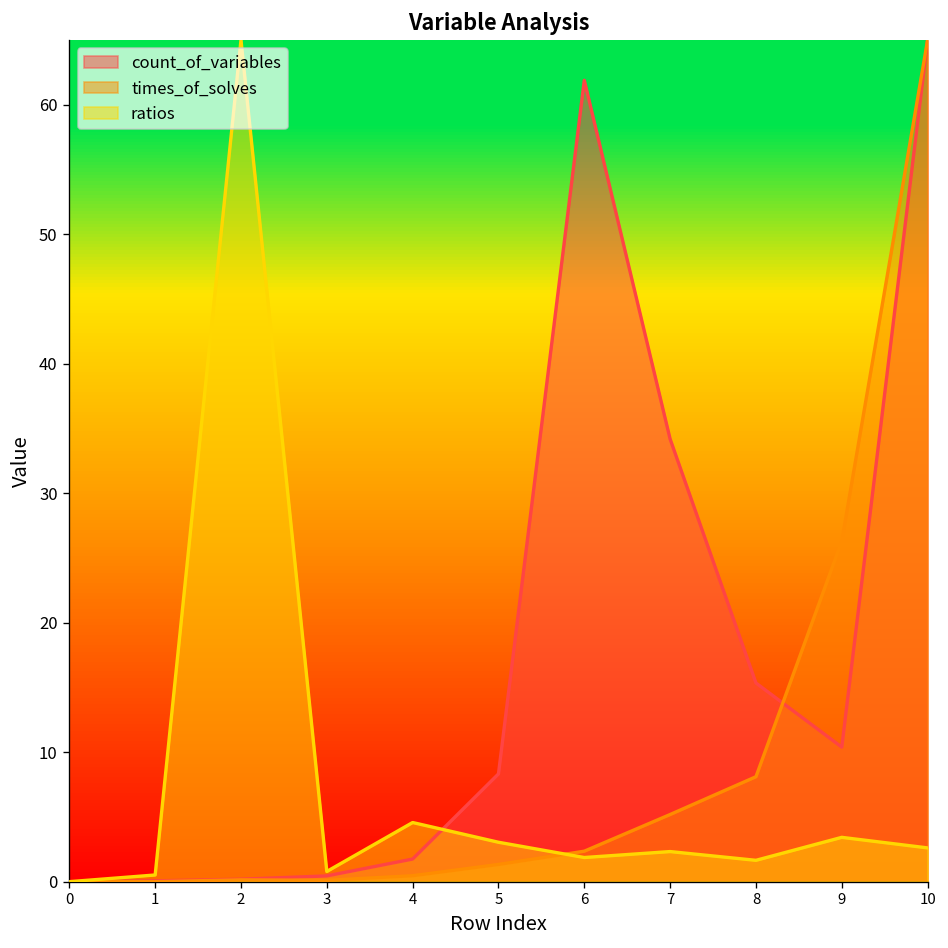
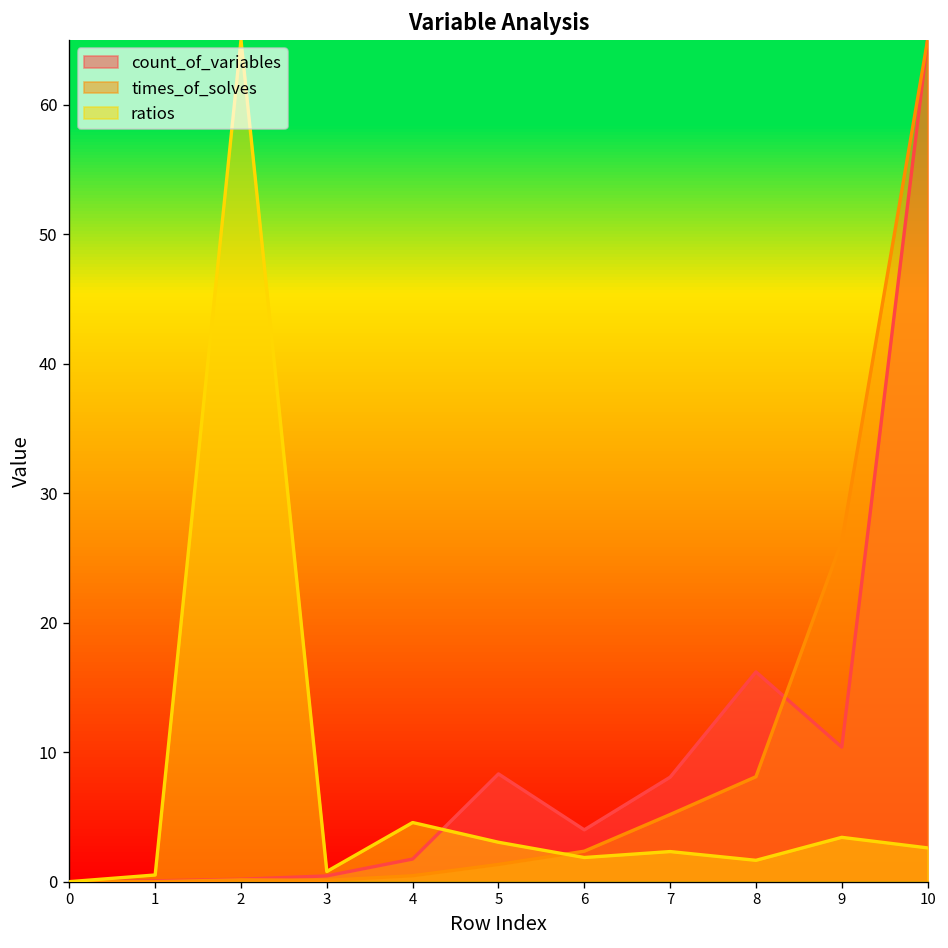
  {
    "count_of_variables": {
      "3": 0.4,
      "4": 1.7,
      "5": 8.3,
-     "6": 61.9,
-     "7": 34.2,
-     "8": 15.3,
+     "6": 4.0,
+     "7": 8.1,
+     "8": 16.2,
      "9": 10.4
    }
  }
